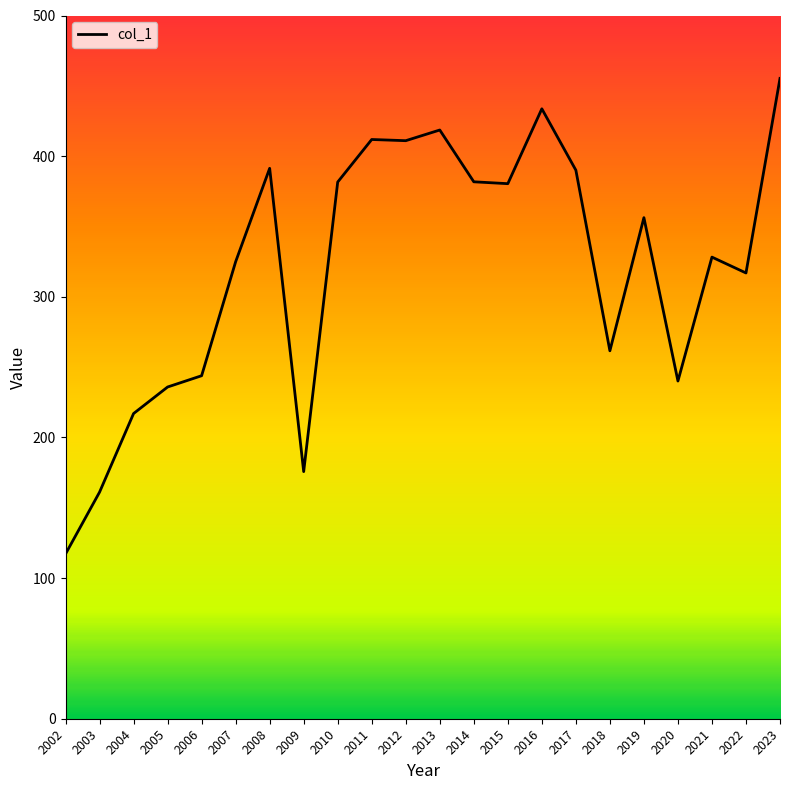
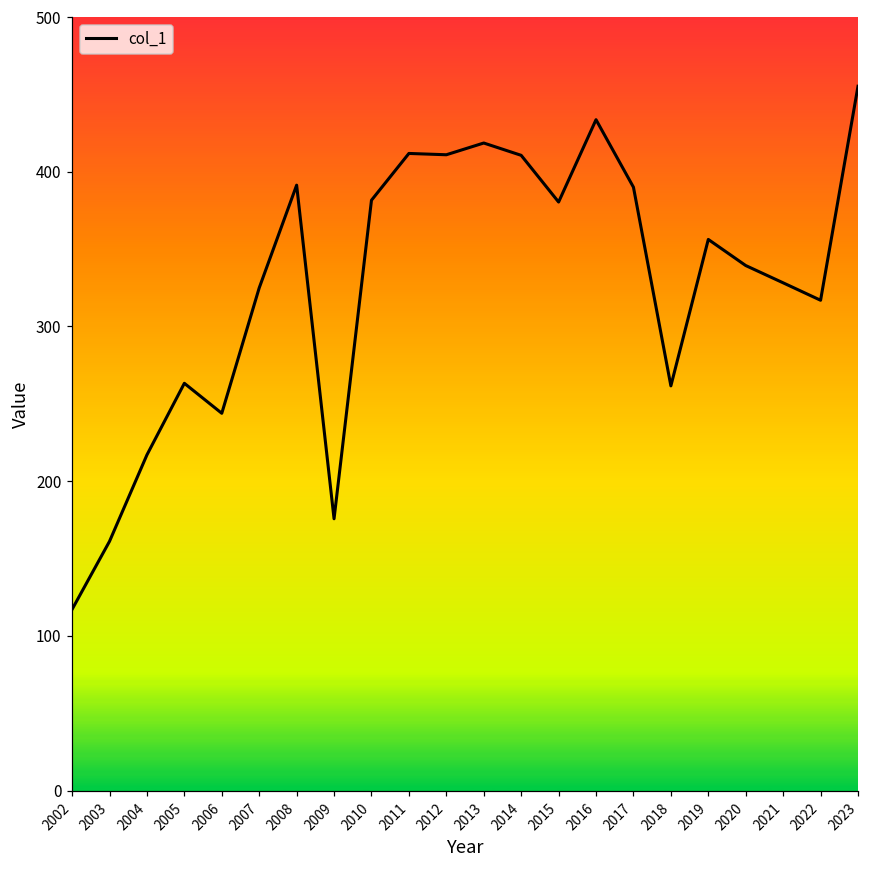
  {
    "2002": 117,
    "2003": 161,
    "2004": 217,
-   "2005": 236,
+   "2005": 263,
    "2006": 244,
    "2007": 325,
    "2008": 391,
    "2009": 176,
    "2010": 382,
    "2011": 412,
    "2012": 411,
    "2013": 419,
-   "2014": 382,
+   "2014": 411,
    "2015": 380,
    "2016": 434,
    "2017": 390,
    "2018": 262,
    "2019": 356,
-   "2020": 240,
+   "2020": 339,
    "2021": 328,
    "2022": 317,
    "2023": 455
  }
